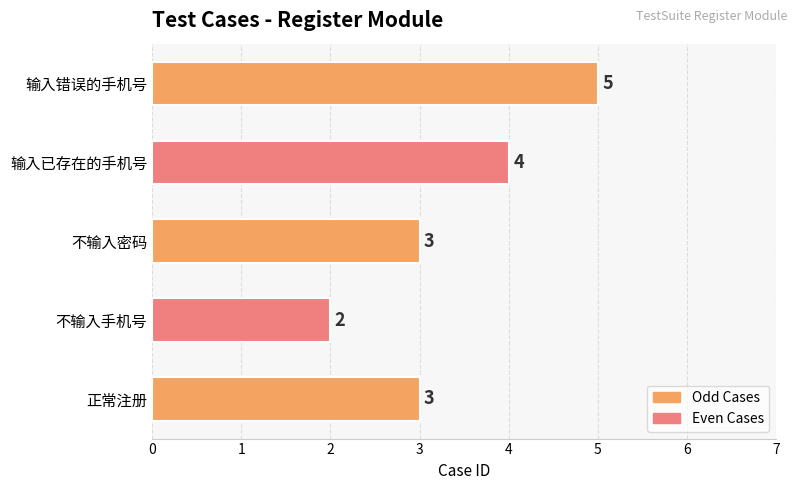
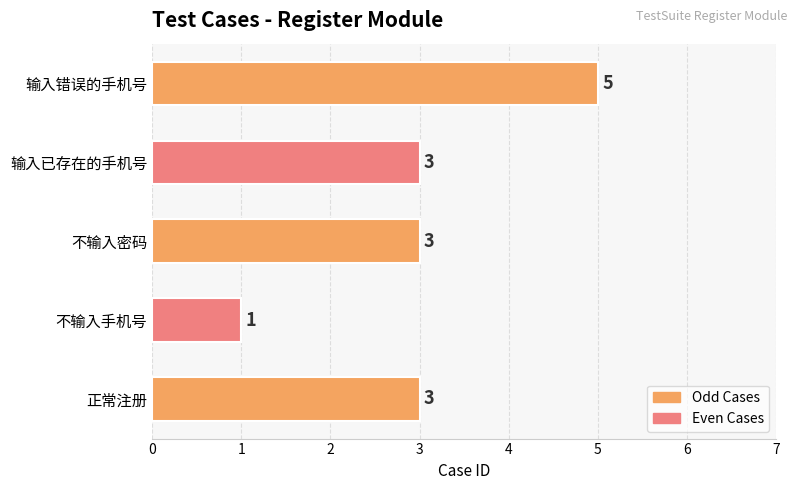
  {
    "输入错误的手机号": 5,
-   "输入已存在的手机号": 4,
+   "输入已存在的手机号": 3,
    "不输入密码": 3,
-   "不输入手机号": 2,
+   "不输入手机号": 1,
    "正常注册": 3
  }
